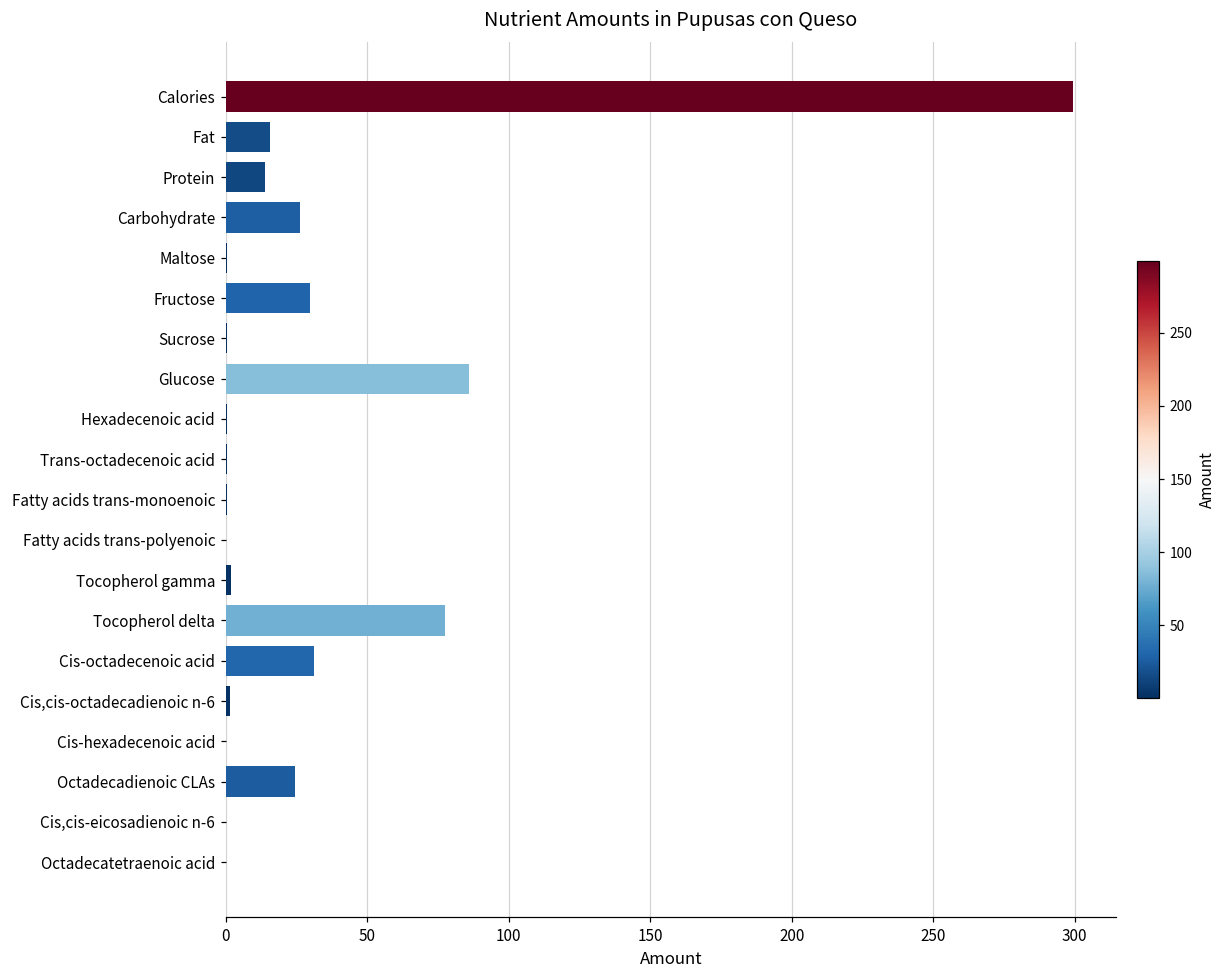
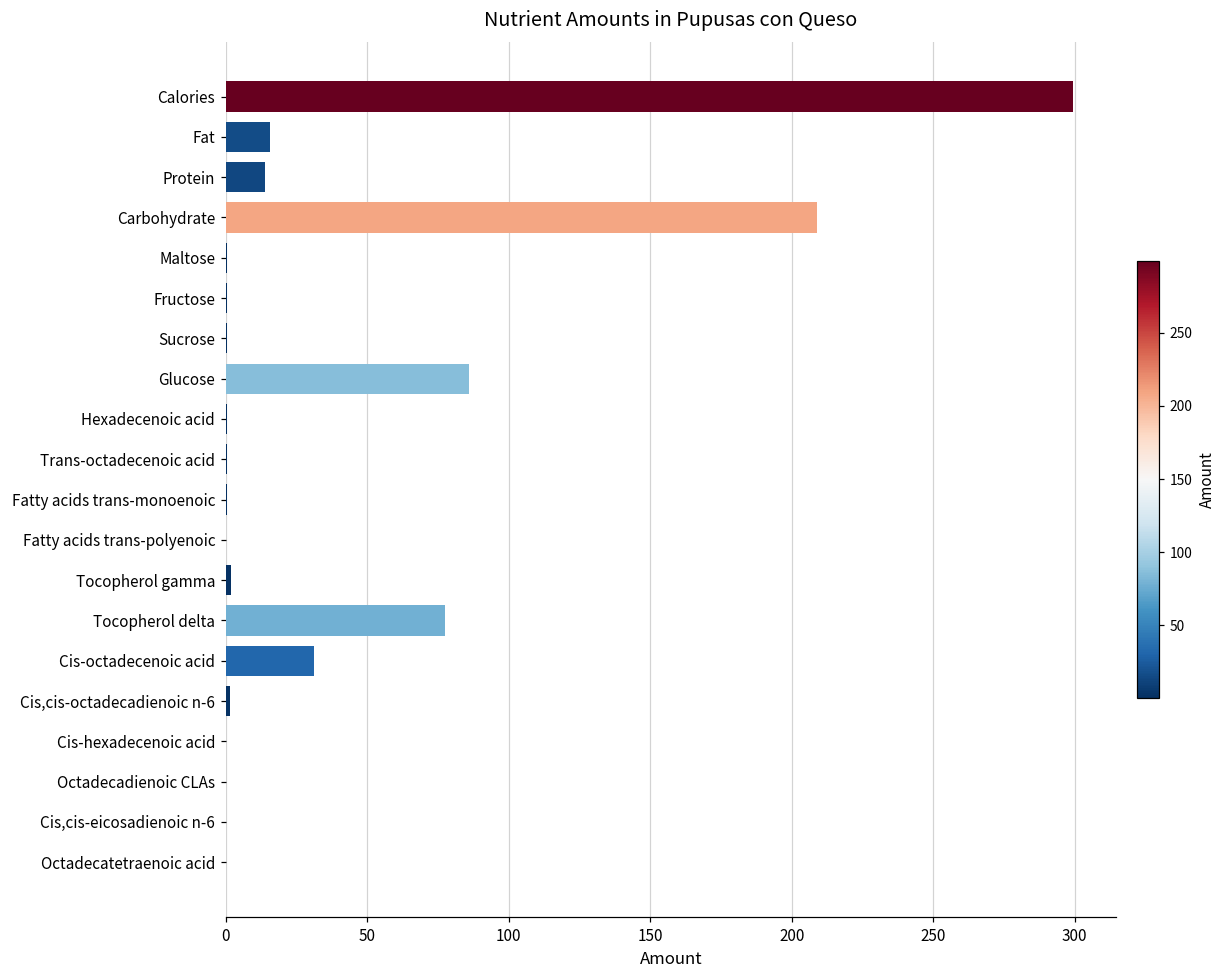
  {
    "Calories": 300,
    "Fat": 16,
    "Protein": 14,
-   "Carbohydrate": 26,
-   "Fructose": 30,
+   "Carbohydrate": 209,
+   "Fructose": 0,
    "Glucose": 86,
    "Tocopherol gamma": 2,
    "Tocopherol delta": 77,
    "Cis-octadecenoic acid": 31,
    "Cis,cis-octadecadienoic n-6": 1,
-   "Octadecadienoic CLAs": 25
+   "Octadecadienoic CLAs": 0
  }
